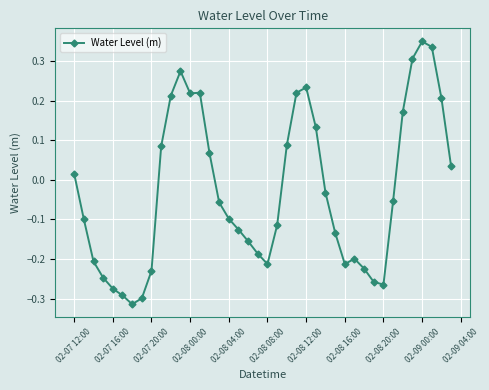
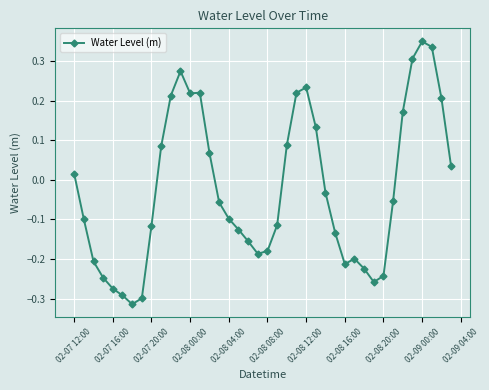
  {
    "02-07 12:00": 0.02,
    "02-07 16:00": -0.28,
-   "02-07 20:00": -0.23,
+   "02-07 20:00": -0.12,
    "02-08 00:00": 0.22,
    "02-08 04:00": -0.10,
-   "02-08 08:00": -0.21,
+   "02-08 08:00": -0.18,
    "02-08 12:00": 0.23,
    "02-08 16:00": -0.21,
-   "02-08 20:00": -0.26,
+   "02-08 20:00": -0.24,
    "02-09 00:00": 0.35
  }
